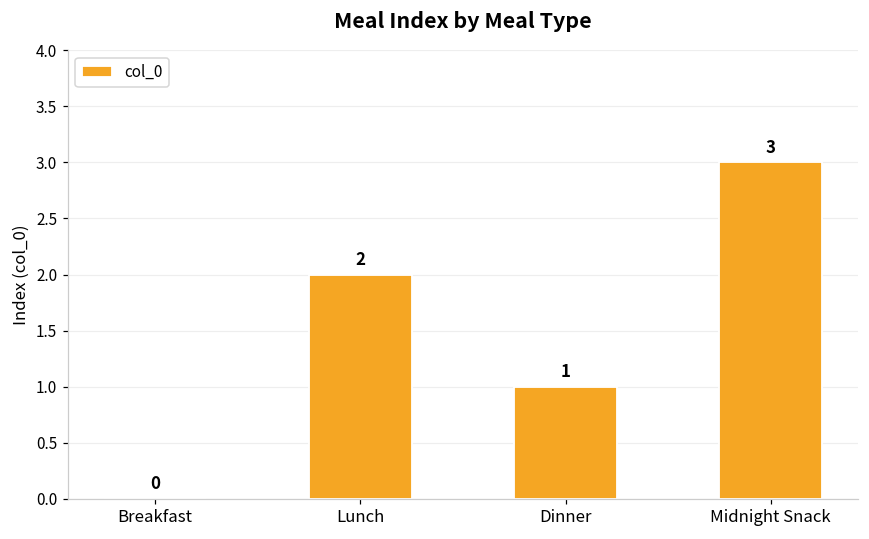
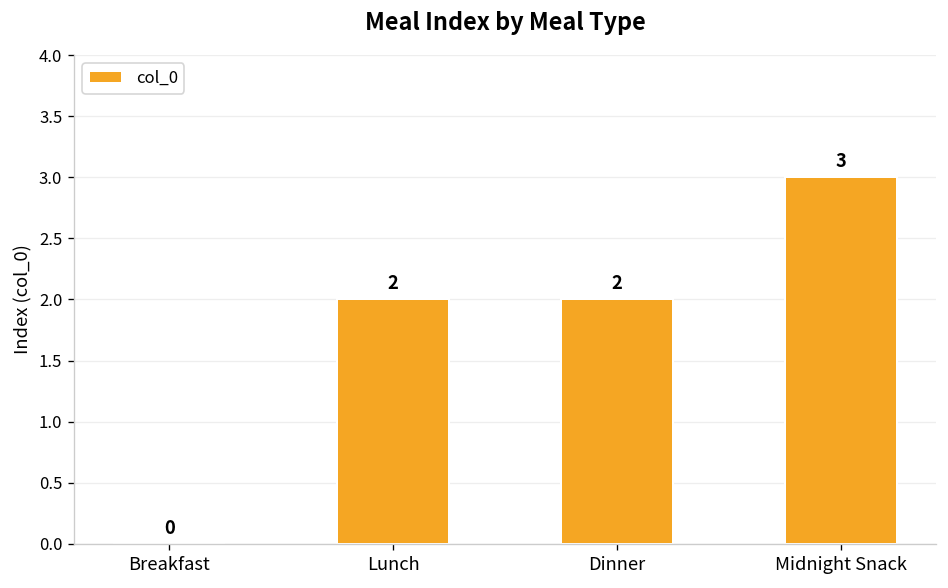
  {
    "Breakfast": 0,
    "Lunch": 2,
-   "Dinner": 1,
+   "Dinner": 2,
    "Midnight Snack": 3
  }
